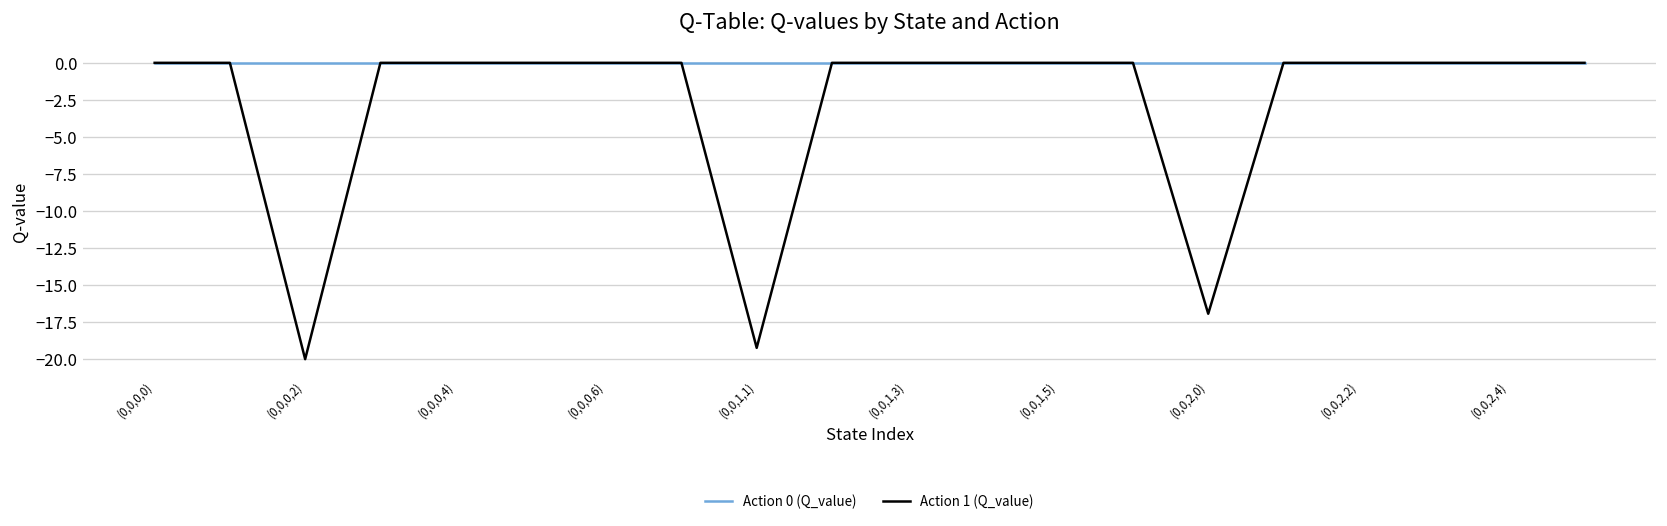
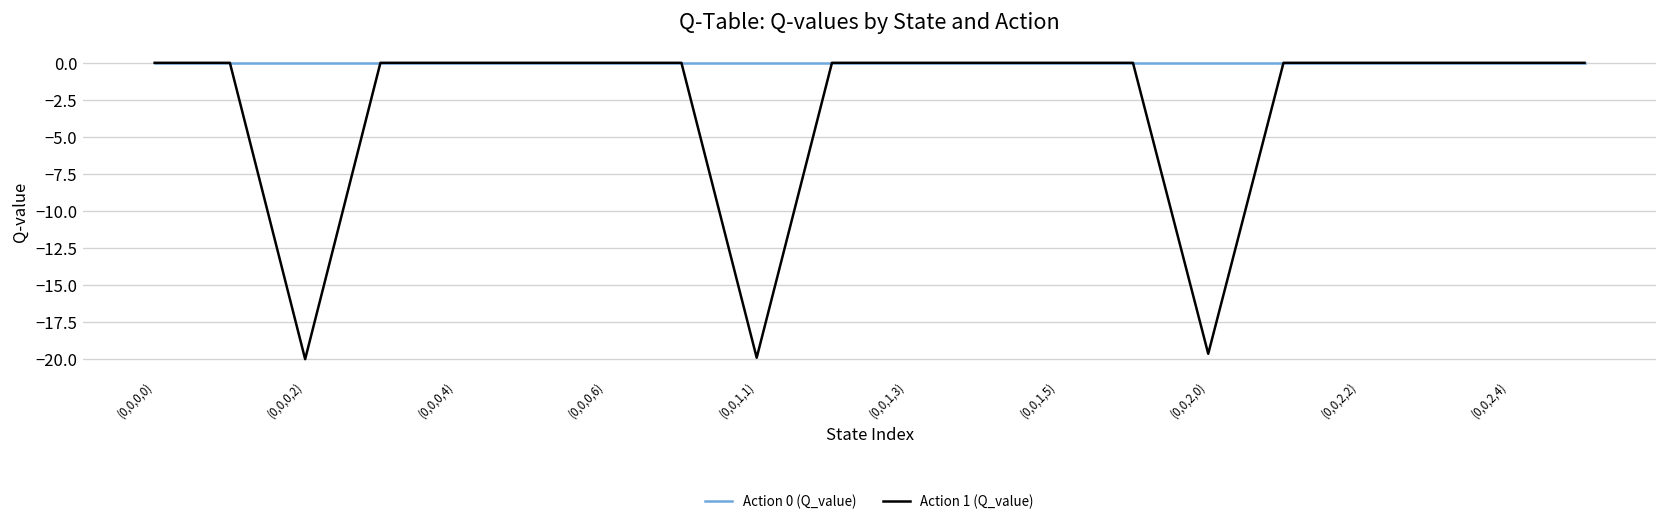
  {
    "Action 0 (Q_value)": {
      "(0,0,0,2)": 0.0,
      "(0,0,1,1)": 0.0,
      "(0,0,2,0)": 0.0
    },
    "Action 1 (Q_value)": {
      "(0,0,0,2)": -20.0,
-     "(0,0,1,1)": -19.2,
-     "(0,0,2,0)": -16.9
+     "(0,0,1,1)": -19.9,
+     "(0,0,2,0)": -19.6
    }
  }
